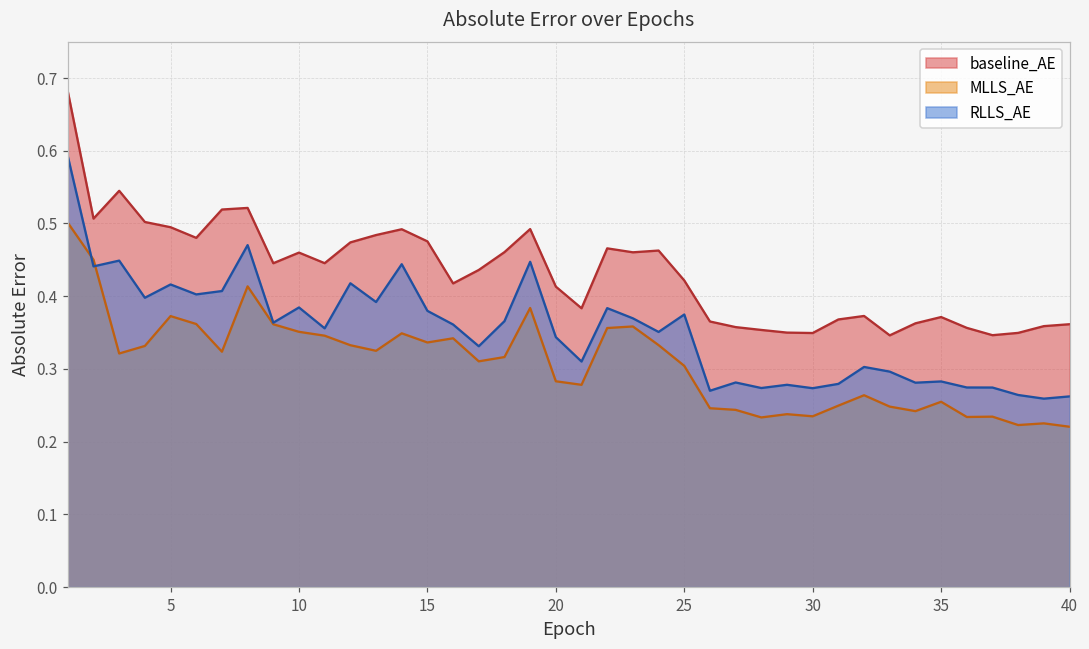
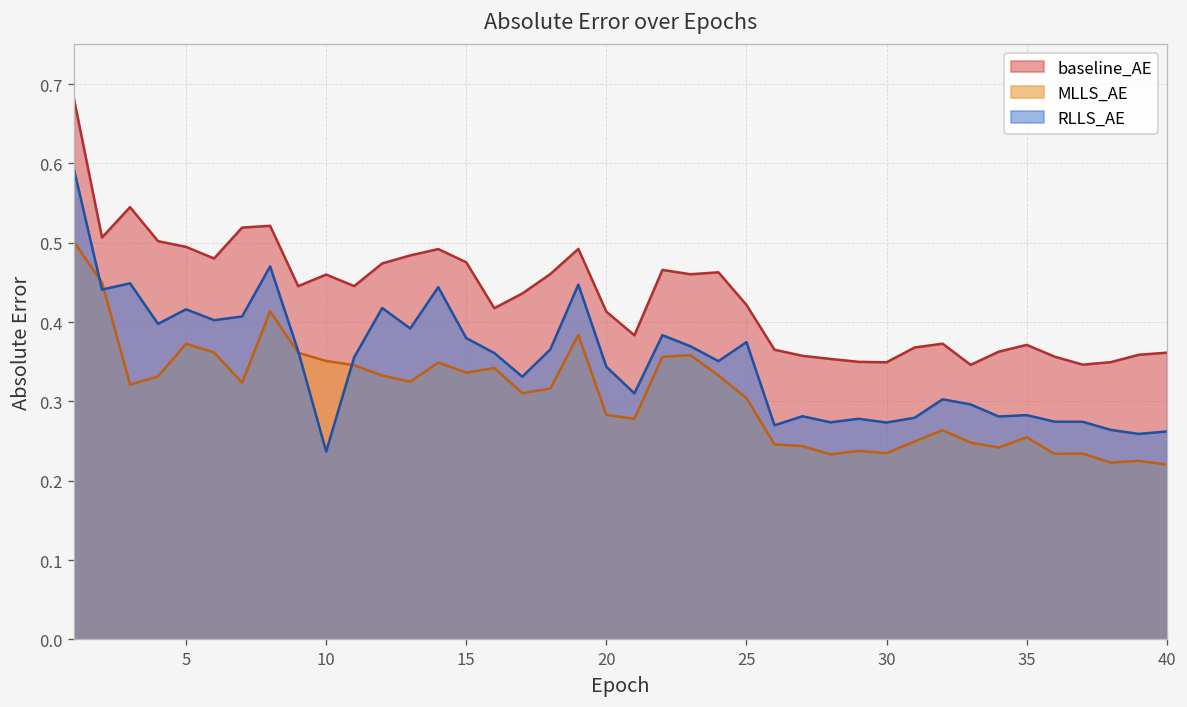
  {
    "baseline_AE": {
      "5": 0.49,
      "10": 0.46,
      "15": 0.48,
      "20": 0.41,
      "25": 0.42,
      "30": 0.35,
      "35": 0.37,
      "40": 0.36
    },
    "MLLS_AE": {
      "5": 0.37,
      "10": 0.35,
      "15": 0.34,
      "20": 0.28,
      "25": 0.30,
      "30": 0.23,
      "35": 0.25,
      "40": 0.22
    },
    "RLLS_AE": {
      "5": 0.42,
-     "10": 0.38,
+     "10": 0.24,
      "15": 0.38,
      "20": 0.34,
      "25": 0.37,
      "30": 0.27,
      "35": 0.28,
      "40": 0.26
    }
  }
